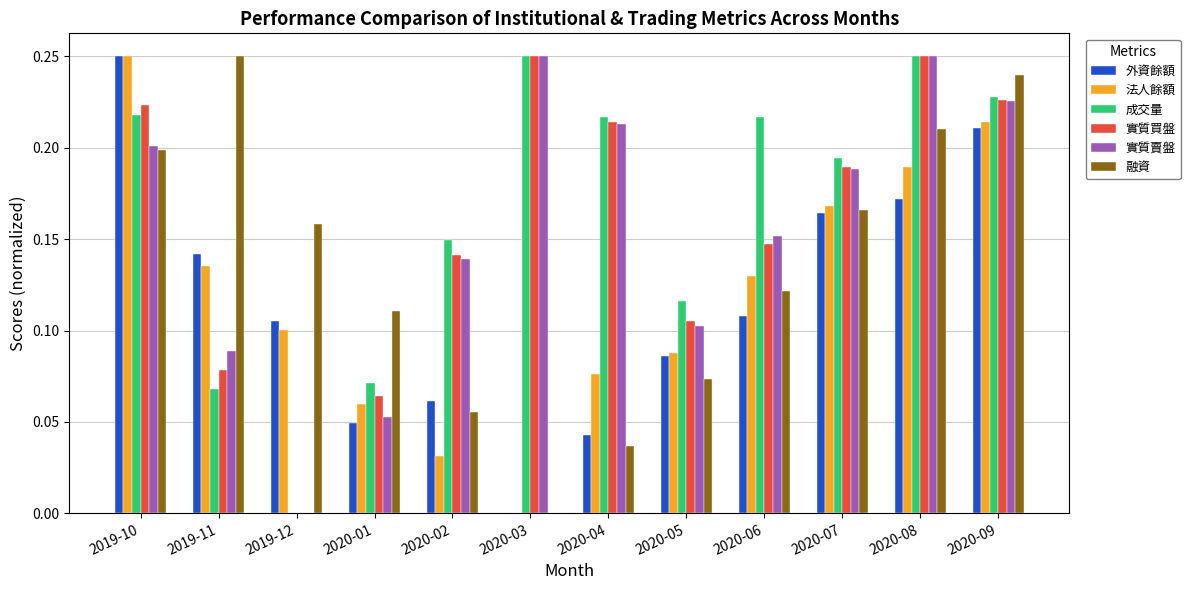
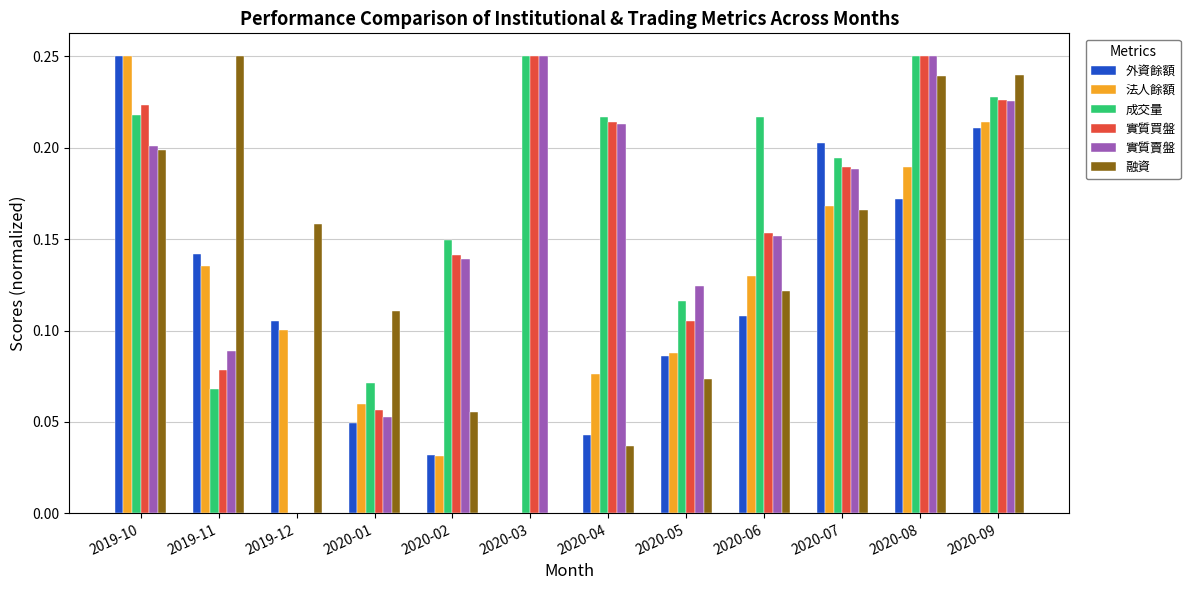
  {
    "外資餘額": {
      "2019-10": 0.250,
      "2019-11": 0.142,
      "2019-12": 0.105,
      "2020-01": 0.049,
-     "2020-02": 0.062,
+     "2020-02": 0.032,
      "2020-03": 0.000,
      "2020-04": 0.043,
      "2020-05": 0.086,
      "2020-06": 0.108,
-     "2020-07": 0.164,
+     "2020-07": 0.203,
      "2020-08": 0.172,
      "2020-09": 0.211
    },
    "法人餘額": {
      "2019-10": 0.250,
      "2019-11": 0.135,
      "2019-12": 0.100,
      "2020-01": 0.060,
      "2020-02": 0.032,
      "2020-03": 0.000,
      "2020-04": 0.076,
      "2020-05": 0.088,
      "2020-06": 0.130,
      "2020-07": 0.168,
      "2020-08": 0.189,
      "2020-09": 0.214
    },
    "成交量": {
      "2019-10": 0.218,
      "2019-11": 0.068,
      "2019-12": 0.000,
      "2020-01": 0.071,
      "2020-02": 0.150,
      "2020-03": 0.250,
      "2020-04": 0.217,
      "2020-05": 0.116,
      "2020-06": 0.217,
      "2020-07": 0.194,
      "2020-08": 0.250,
      "2020-09": 0.228
    },
    "實質買盤": {
      "2019-10": 0.223,
      "2019-11": 0.079,
      "2019-12": 0.000,
-     "2020-01": 0.064,
+     "2020-01": 0.057,
      "2020-02": 0.141,
      "2020-03": 0.250,
      "2020-04": 0.214,
      "2020-05": 0.105,
-     "2020-06": 0.147,
+     "2020-06": 0.153,
      "2020-07": 0.190,
      "2020-08": 0.250,
      "2020-09": 0.226
    },
    "實質賣盤": {
      "2019-10": 0.201,
      "2019-11": 0.089,
      "2019-12": 0.000,
      "2020-01": 0.053,
      "2020-02": 0.139,
      "2020-03": 0.250,
      "2020-04": 0.213,
-     "2020-05": 0.102,
+     "2020-05": 0.124,
      "2020-06": 0.151,
      "2020-07": 0.188,
      "2020-08": 0.250,
      "2020-09": 0.225
    },
    "融資": {
      "2019-10": 0.199,
      "2019-11": 0.250,
      "2019-12": 0.158,
      "2020-01": 0.111,
      "2020-02": 0.055,
      "2020-03": 0.000,
      "2020-04": 0.037,
      "2020-05": 0.074,
      "2020-06": 0.122,
      "2020-07": 0.166,
-     "2020-08": 0.210,
+     "2020-08": 0.239,
      "2020-09": 0.240
    }
  }
